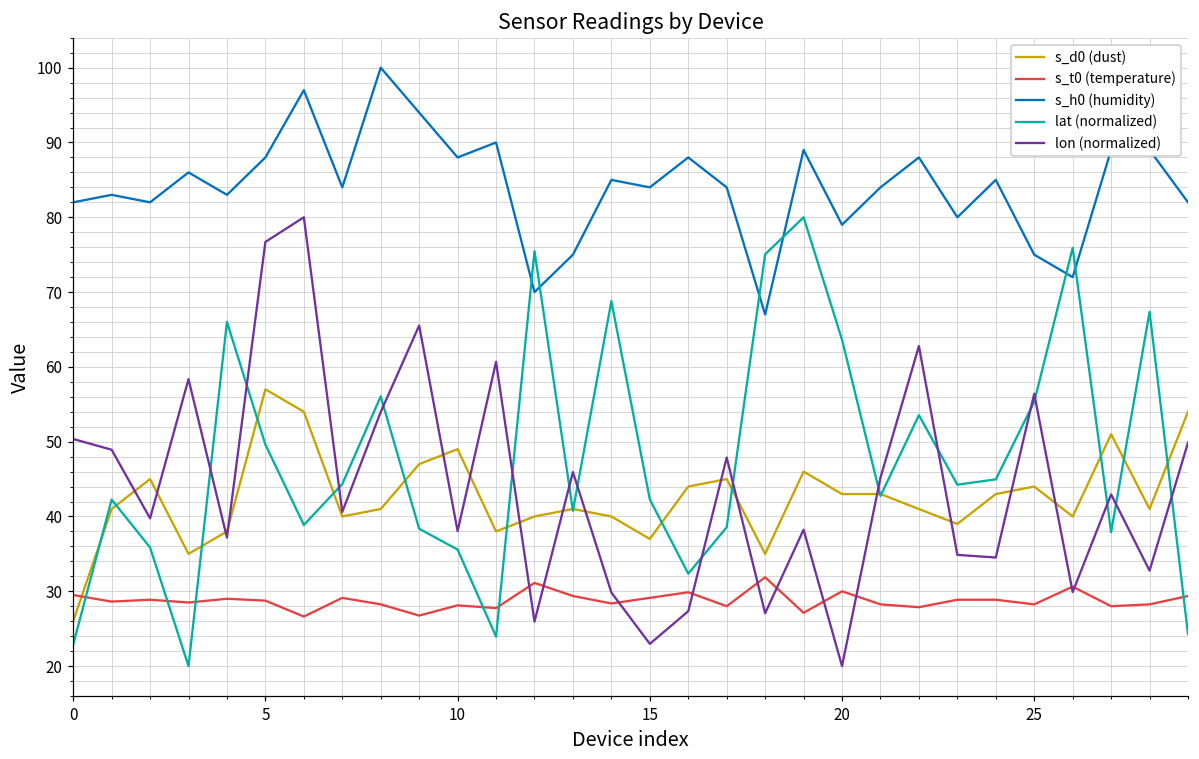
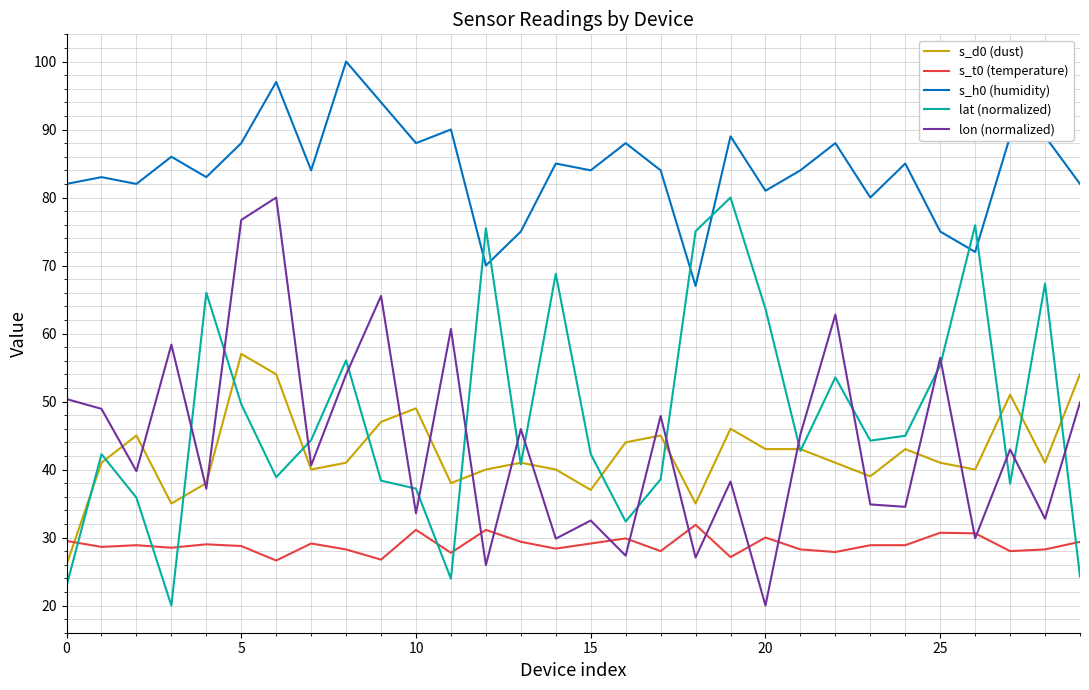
  {
    "s_d0 (dust)": {
      "0": 26,
      "5": 57,
      "10": 49,
      "15": 37,
      "20": 43,
-     "25": 44
+     "25": 41
    },
    "s_t0 (temperature)": {
      "0": 30,
      "5": 29,
-     "10": 28,
+     "10": 31,
      "15": 29,
      "20": 30,
-     "25": 28
+     "25": 31
    },
    "s_h0 (humidity)": {
      "0": 82,
      "5": 88,
      "10": 88,
      "15": 84,
-     "20": 79,
+     "20": 81,
      "25": 75
    },
    "lat (normalized)": {
      "0": 23,
      "5": 50,
-     "10": 36,
+     "10": 37,
      "15": 42,
      "20": 64,
      "25": 55
    },
    "lon (normalized)": {
      "0": 50,
      "5": 77,
-     "10": 38,
-     "15": 23,
+     "10": 34,
+     "15": 33,
      "20": 20,
      "25": 56
    }
  }
